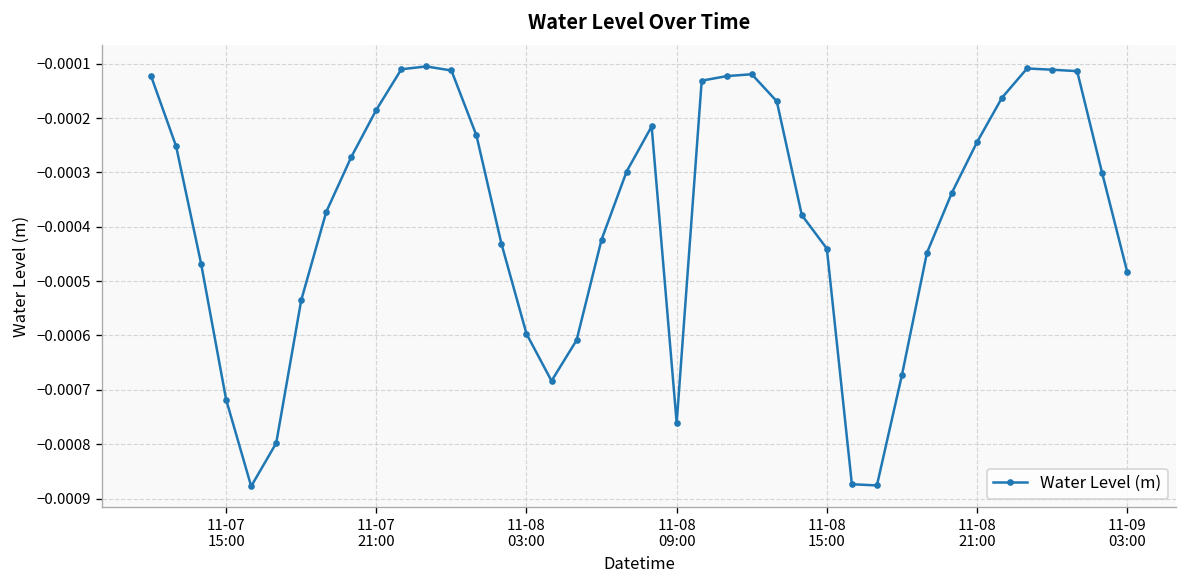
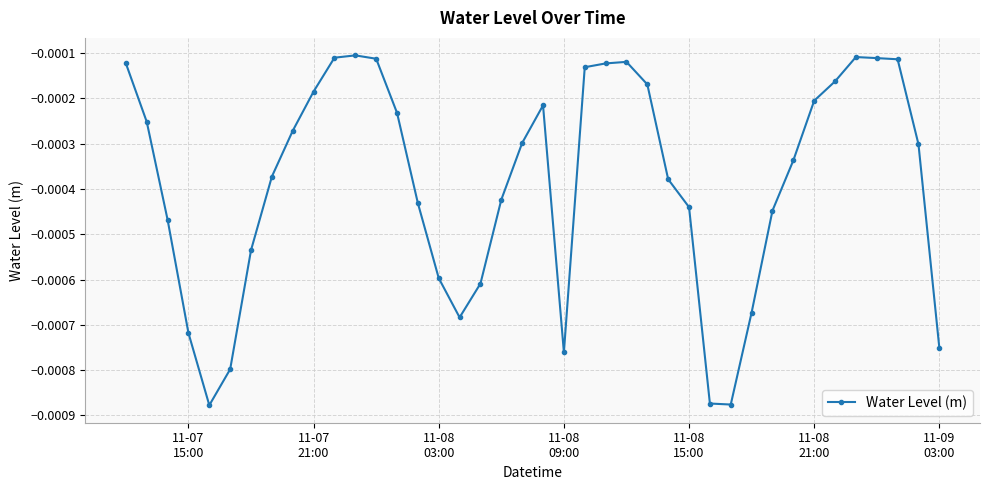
  {
    "11-07 15:00": -0.00072,
    "11-07 21:00": -0.00018,
    "11-08 03:00": -0.00060,
    "11-08 09:00": -0.00076,
    "11-08 15:00": -0.00044,
-   "11-08 21:00": -0.00024,
-   "11-09 03:00": -0.00048
+   "11-08 21:00": -0.00021,
+   "11-09 03:00": -0.00075
  }
